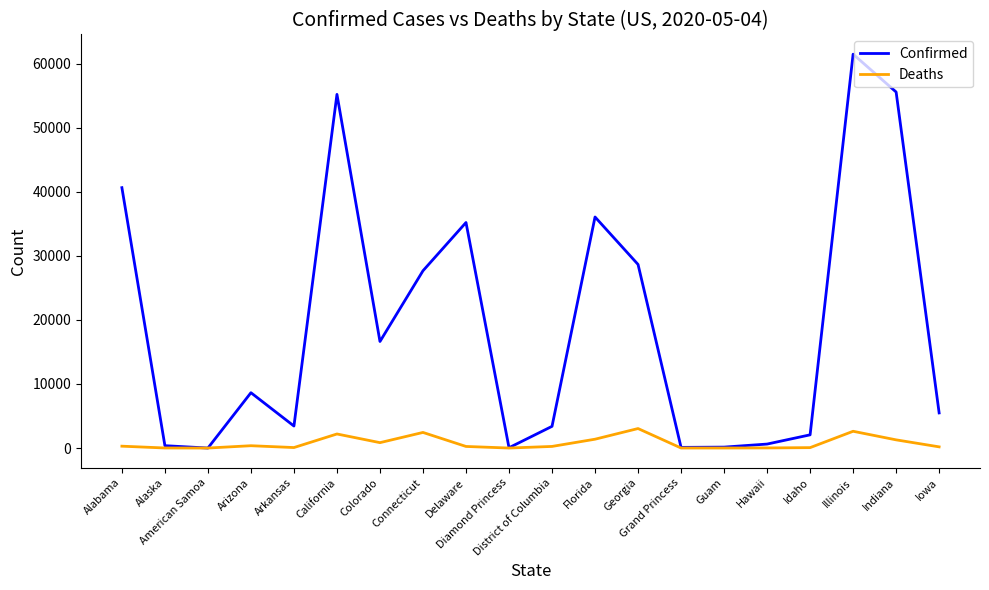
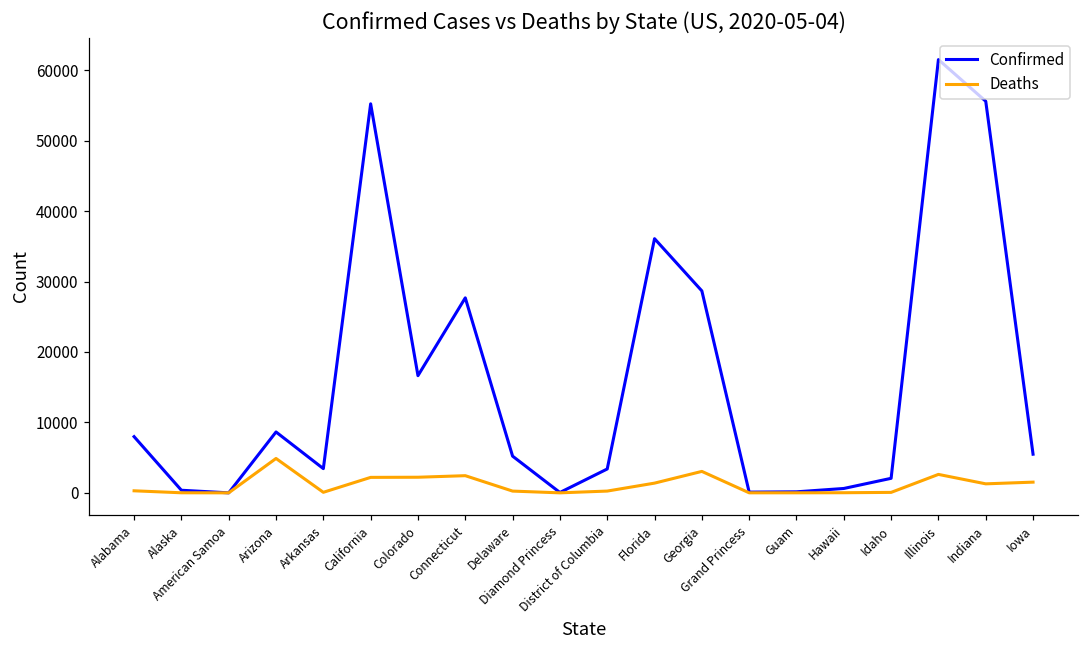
  {
    "Confirmed": {
-     "Alabama": 41000,
+     "Alabama": 8000,
      "Arizona": 9000,
      "Arkansas": 3000,
      "California": 55000,
      "Colorado": 17000,
      "Connecticut": 28000,
-     "Delaware": 35000,
+     "Delaware": 5000,
      "District of Columbia": 3000,
      "Florida": 36000,
      "Georgia": 29000,
      "Hawaii": 1000,
      "Idaho": 2000,
      "Illinois": 61000,
      "Indiana": 56000,
      "Iowa": 5000
    },
    "Deaths": {
      "Alabama": 0,
-     "Arizona": 0,
+     "Arizona": 5000,
      "Arkansas": 0,
      "California": 2000,
-     "Colorado": 1000,
+     "Colorado": 2000,
      "Connecticut": 2000,
      "Delaware": 0,
      "District of Columbia": 0,
      "Florida": 1000,
      "Georgia": 3000,
      "Hawaii": 0,
      "Idaho": 0,
      "Illinois": 3000,
      "Indiana": 1000,
-     "Iowa": 0
+     "Iowa": 2000
    }
  }
